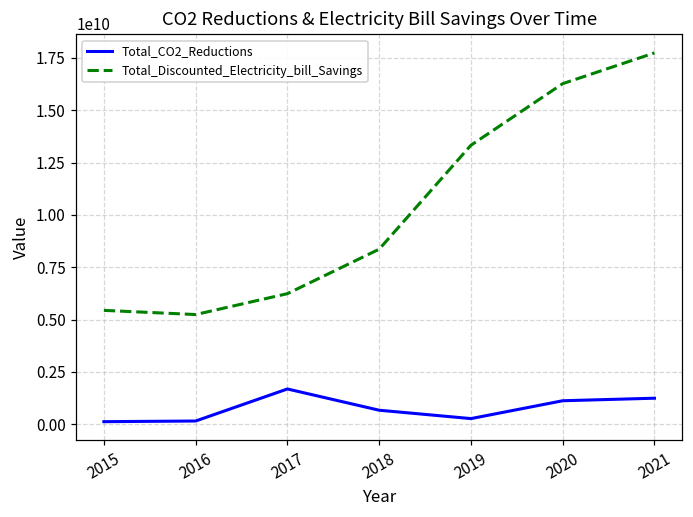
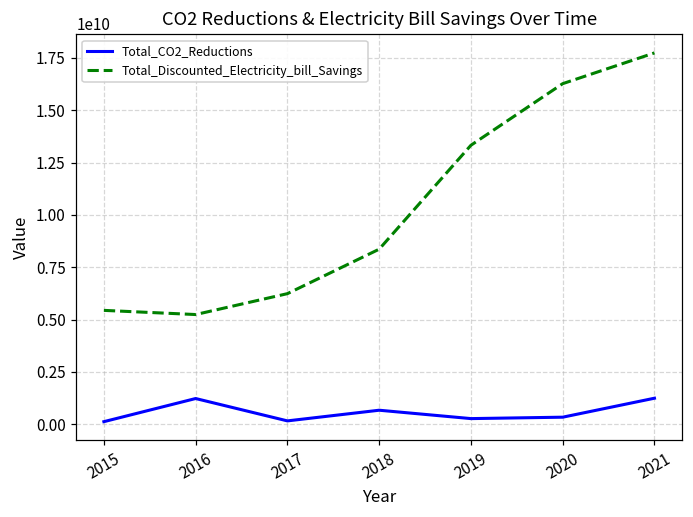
  {
    "Total_CO2_Reductions": {
      "2015": 100000000,
-     "2016": 200000000,
-     "2017": 1700000000,
+     "2016": 1200000000,
+     "2017": 200000000,
      "2018": 700000000,
      "2019": 300000000,
-     "2020": 1100000000,
+     "2020": 300000000,
      "2021": 1200000000
    },
    "Total_Discounted_Electricity_bill_Savings": {
      "2015": 5400000000,
      "2016": 5200000000,
      "2017": 6200000000,
      "2018": 8400000000,
      "2019": 13300000000,
      "2020": 16300000000,
      "2021": 17700000000
    }
  }
